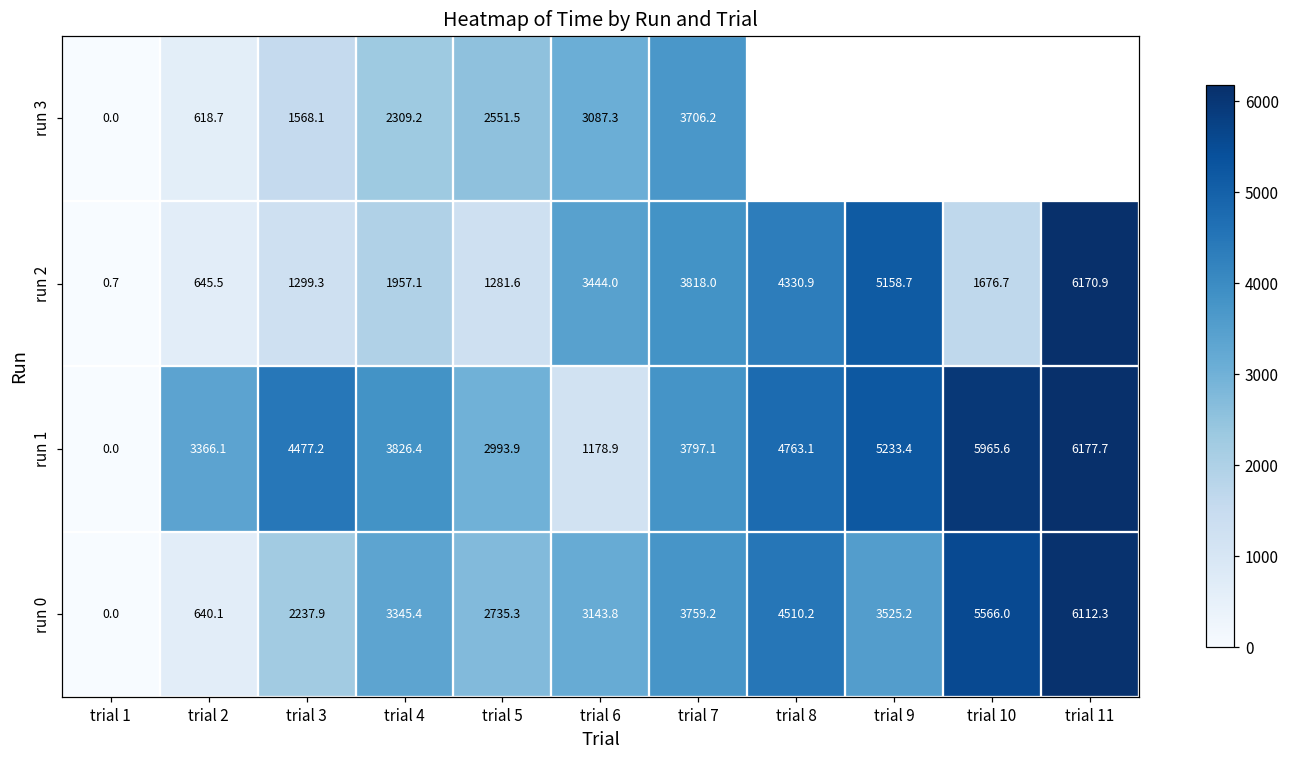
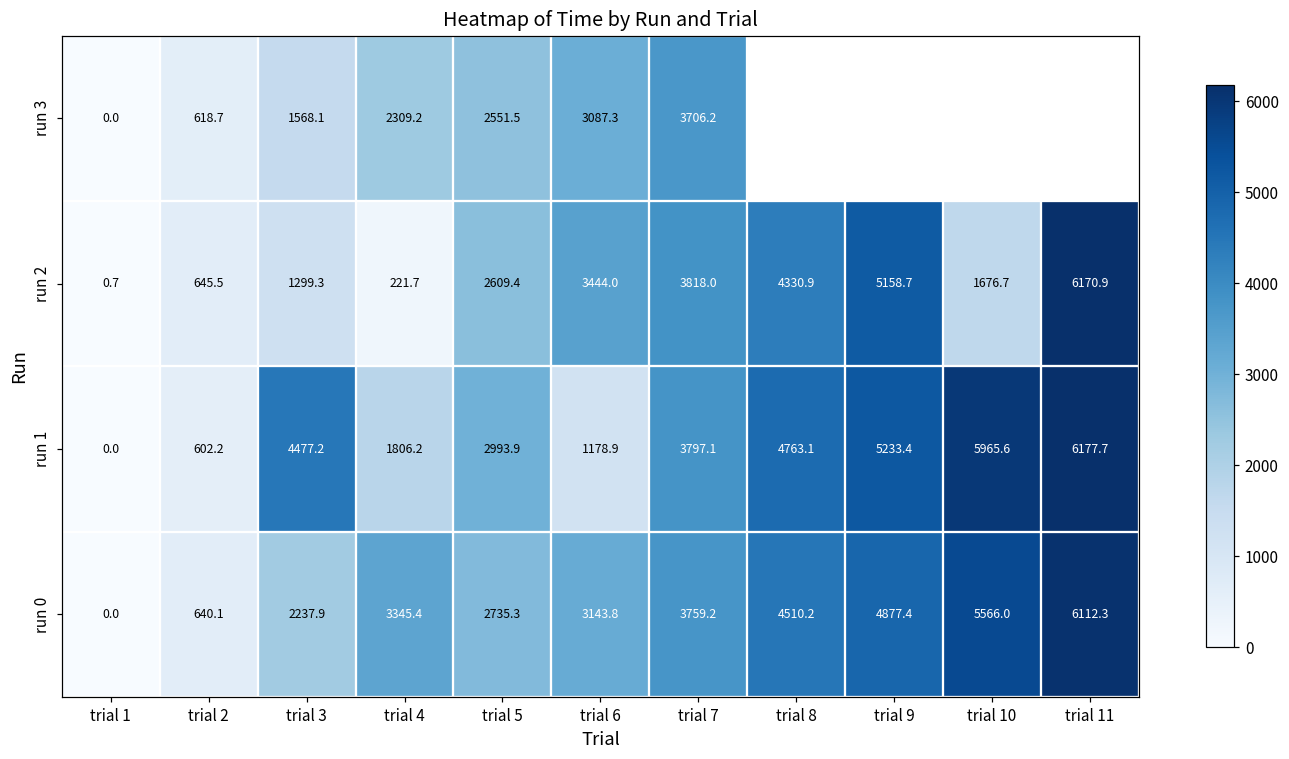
  {
    "run 3": {
      "trial 1": 0.0,
      "trial 2": 618.7,
      "trial 3": 1568.1,
      "trial 4": 2309.2,
      "trial 5": 2551.5,
      "trial 6": 3087.3,
      "trial 7": 3706.2
    },
    "run 2": {
      "trial 1": 0.7,
      "trial 2": 645.5,
      "trial 3": 1299.3,
-     "trial 4": 1957.1,
-     "trial 5": 1281.6,
+     "trial 4": 221.7,
+     "trial 5": 2609.4,
      "trial 6": 3444.0,
      "trial 7": 3818.0,
      "trial 8": 4330.9,
      "trial 9": 5158.7,
      "trial 10": 1676.7,
      "trial 11": 6170.9
    },
    "run 1": {
      "trial 1": 0.0,
-     "trial 2": 3366.1,
+     "trial 2": 602.2,
      "trial 3": 4477.2,
-     "trial 4": 3826.4,
+     "trial 4": 1806.2,
      "trial 5": 2993.9,
      "trial 6": 1178.9,
      "trial 7": 3797.1,
      "trial 8": 4763.1,
      "trial 9": 5233.4,
      "trial 10": 5965.6,
      "trial 11": 6177.7
    },
    "run 0": {
      "trial 1": 0.0,
      "trial 2": 640.1,
      "trial 3": 2237.9,
      "trial 4": 3345.4,
      "trial 5": 2735.3,
      "trial 6": 3143.8,
      "trial 7": 3759.2,
      "trial 8": 4510.2,
-     "trial 9": 3525.2,
+     "trial 9": 4877.4,
      "trial 10": 5566.0,
      "trial 11": 6112.3
    }
  }
